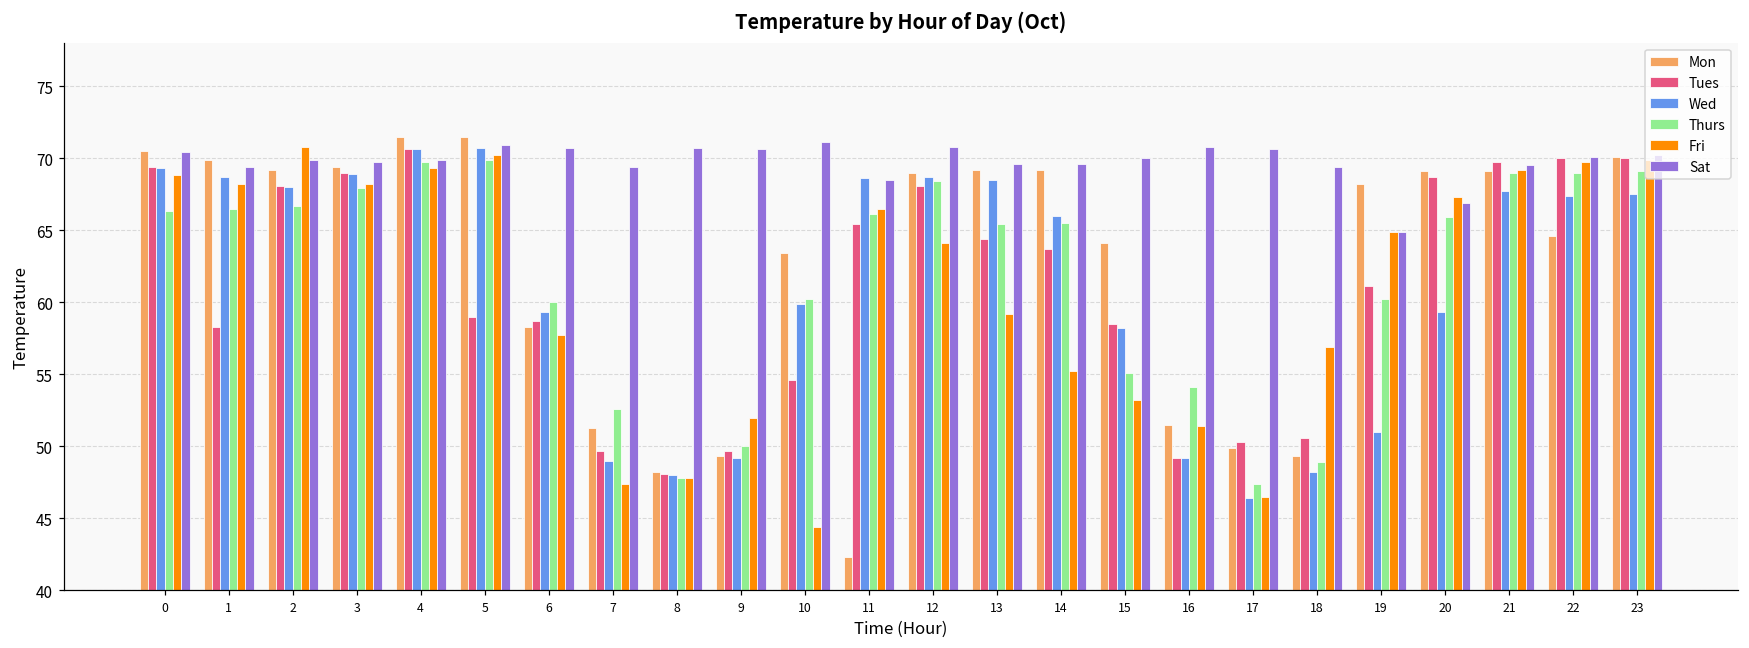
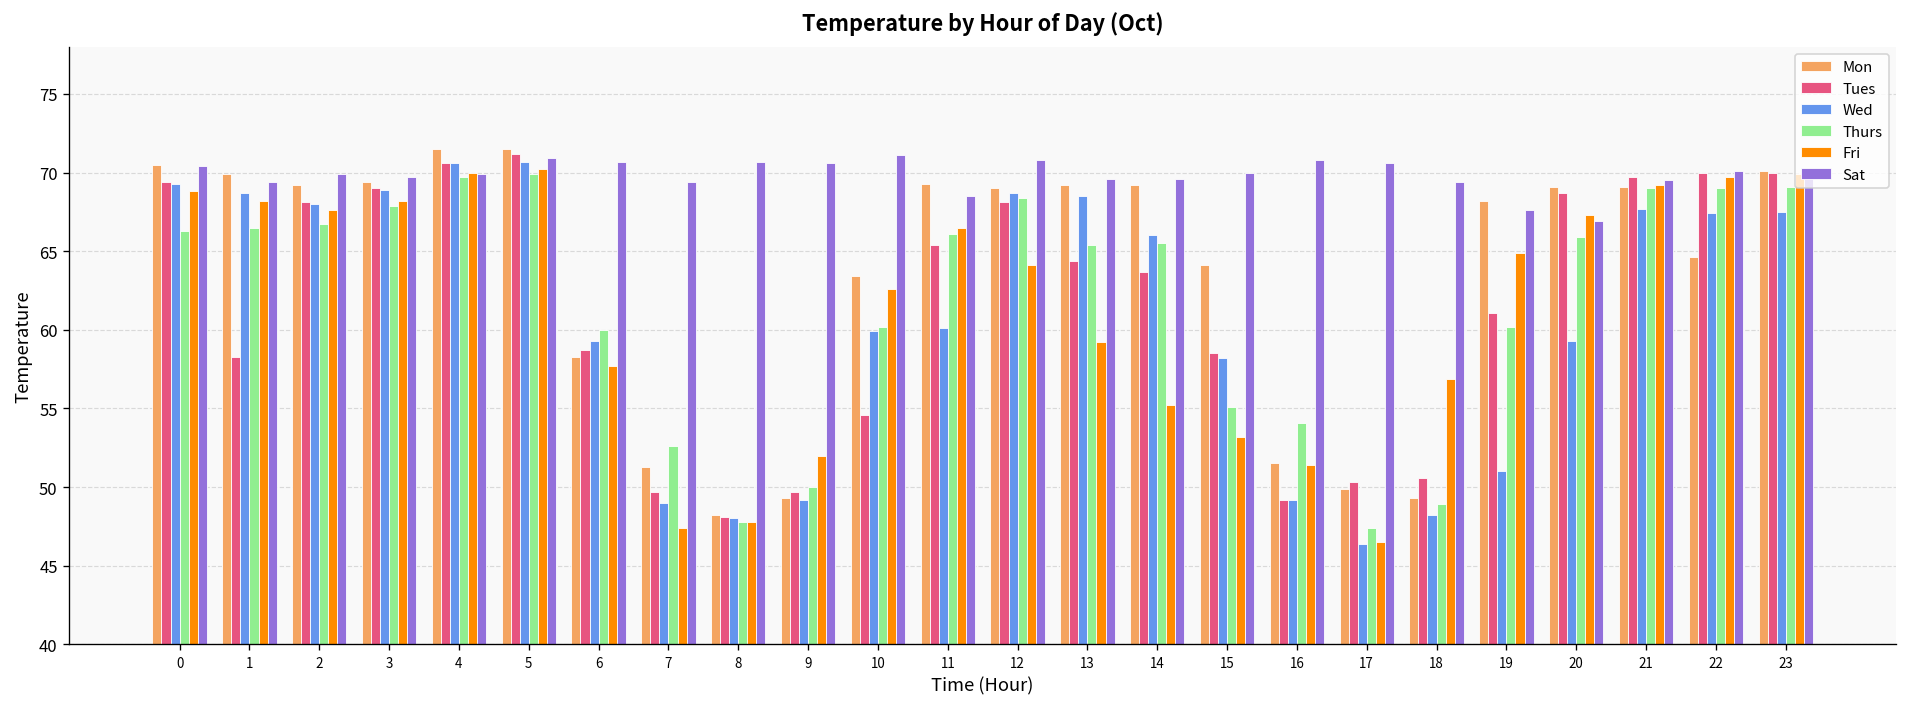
  {
    "Mon": {
      "0": 70.5,
      "1": 69.9,
      "2": 69.2,
      "3": 69.4,
      "4": 71.5,
      "5": 71.5,
      "6": 58.3,
      "7": 51.3,
      "8": 48.2,
      "9": 49.3,
      "10": 63.4,
-     "11": 42.3,
+     "11": 69.3,
      "12": 69.0,
      "13": 69.2,
      "14": 69.2,
      "15": 64.1,
      "16": 51.5,
      "17": 49.9,
      "18": 49.3,
      "19": 68.2,
      "20": 69.1,
      "21": 69.1,
      "22": 64.6,
      "23": 70.1
    },
    "Tues": {
      "0": 69.4,
      "1": 58.3,
      "2": 68.1,
      "3": 69.0,
      "4": 70.6,
-     "5": 59.0,
+     "5": 71.2,
      "6": 58.7,
      "7": 49.7,
      "8": 48.1,
      "9": 49.7,
      "10": 54.6,
      "11": 65.4,
      "12": 68.1,
      "13": 64.4,
      "14": 63.7,
      "15": 58.5,
      "16": 49.2,
      "17": 50.3,
      "18": 50.6,
      "19": 61.1,
      "20": 68.7,
      "21": 69.7,
      "22": 70.0,
      "23": 70.0
    },
    "Wed": {
      "0": 69.3,
      "1": 68.7,
      "2": 68.0,
      "3": 68.9,
      "4": 70.6,
      "5": 70.7,
      "6": 59.3,
      "7": 49.0,
      "8": 48.0,
      "9": 49.2,
      "10": 59.9,
-     "11": 68.6,
+     "11": 60.1,
      "12": 68.7,
      "13": 68.5,
      "14": 66.0,
      "15": 58.2,
      "16": 49.2,
      "17": 46.4,
      "18": 48.2,
      "19": 51.0,
      "20": 59.3,
      "21": 67.7,
      "22": 67.4,
      "23": 67.5
    },
    "Thurs": {
      "0": 66.3,
      "1": 66.5,
      "2": 66.7,
      "3": 67.9,
      "4": 69.7,
      "5": 69.9,
      "6": 60.0,
      "7": 52.6,
      "8": 47.8,
      "9": 50.0,
      "10": 60.2,
      "11": 66.1,
      "12": 68.4,
      "13": 65.4,
      "14": 65.5,
      "15": 55.1,
      "16": 54.1,
      "17": 47.4,
      "18": 48.9,
      "19": 60.2,
      "20": 65.9,
      "21": 69.0,
      "22": 69.0,
      "23": 69.1
    },
    "Fri": {
      "0": 68.8,
      "1": 68.2,
-     "2": 70.8,
+     "2": 67.6,
      "3": 68.2,
-     "4": 69.3,
+     "4": 70.0,
      "5": 70.2,
      "6": 57.7,
      "7": 47.4,
      "8": 47.8,
      "9": 52.0,
-     "10": 44.4,
+     "10": 62.6,
      "11": 66.5,
      "12": 64.1,
      "13": 59.2,
      "14": 55.2,
      "15": 53.2,
      "16": 51.4,
      "17": 46.5,
      "18": 56.9,
      "19": 64.9,
      "20": 67.3,
      "21": 69.2,
      "22": 69.7
    },
    "Sat": {
      "0": 70.4,
      "1": 69.4,
      "2": 69.9,
      "3": 69.7,
      "4": 69.9,
      "5": 70.9,
      "6": 70.7,
      "7": 69.4,
      "8": 70.7,
      "9": 70.6,
      "10": 71.1,
      "11": 68.5,
      "12": 70.8,
      "13": 69.6,
      "14": 69.6,
      "15": 70.0,
      "16": 70.8,
      "17": 70.6,
      "18": 69.4,
-     "19": 64.9,
+     "19": 67.6,
      "20": 66.9,
      "21": 69.5,
      "22": 70.1
    }
  }
